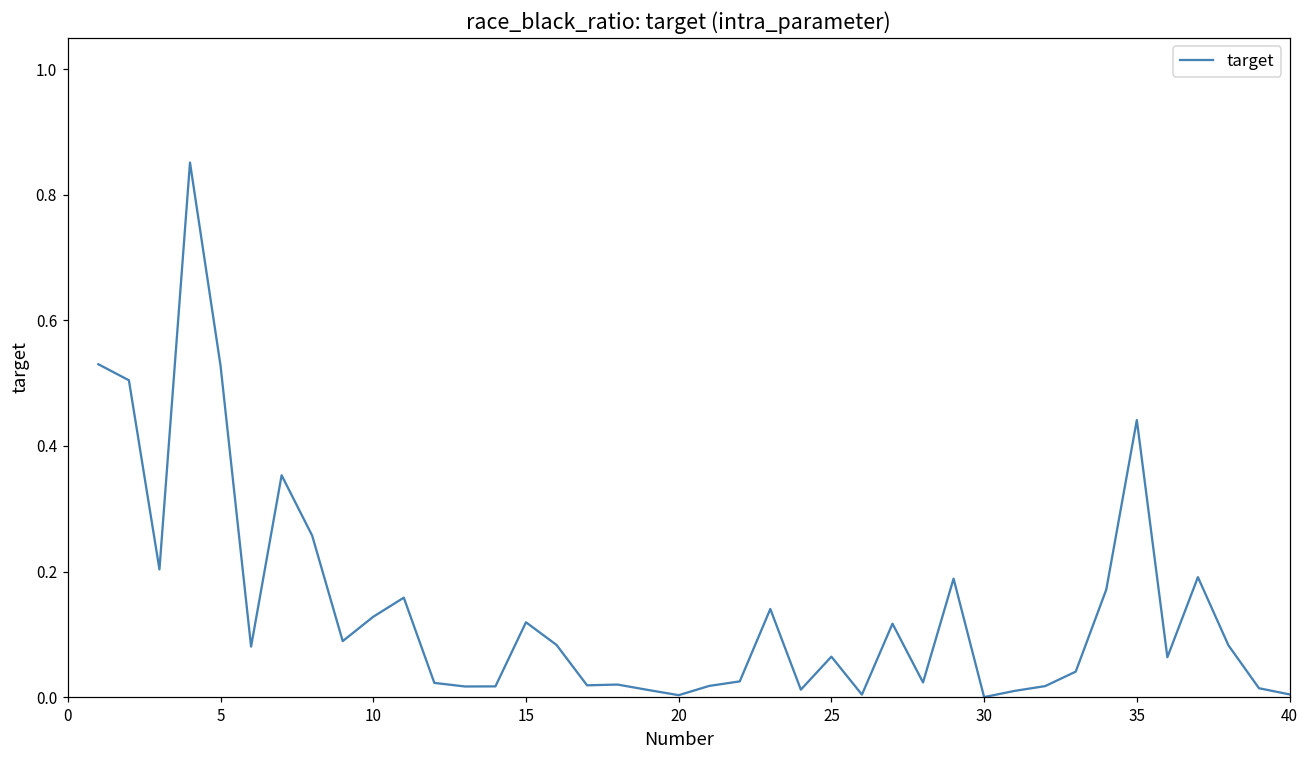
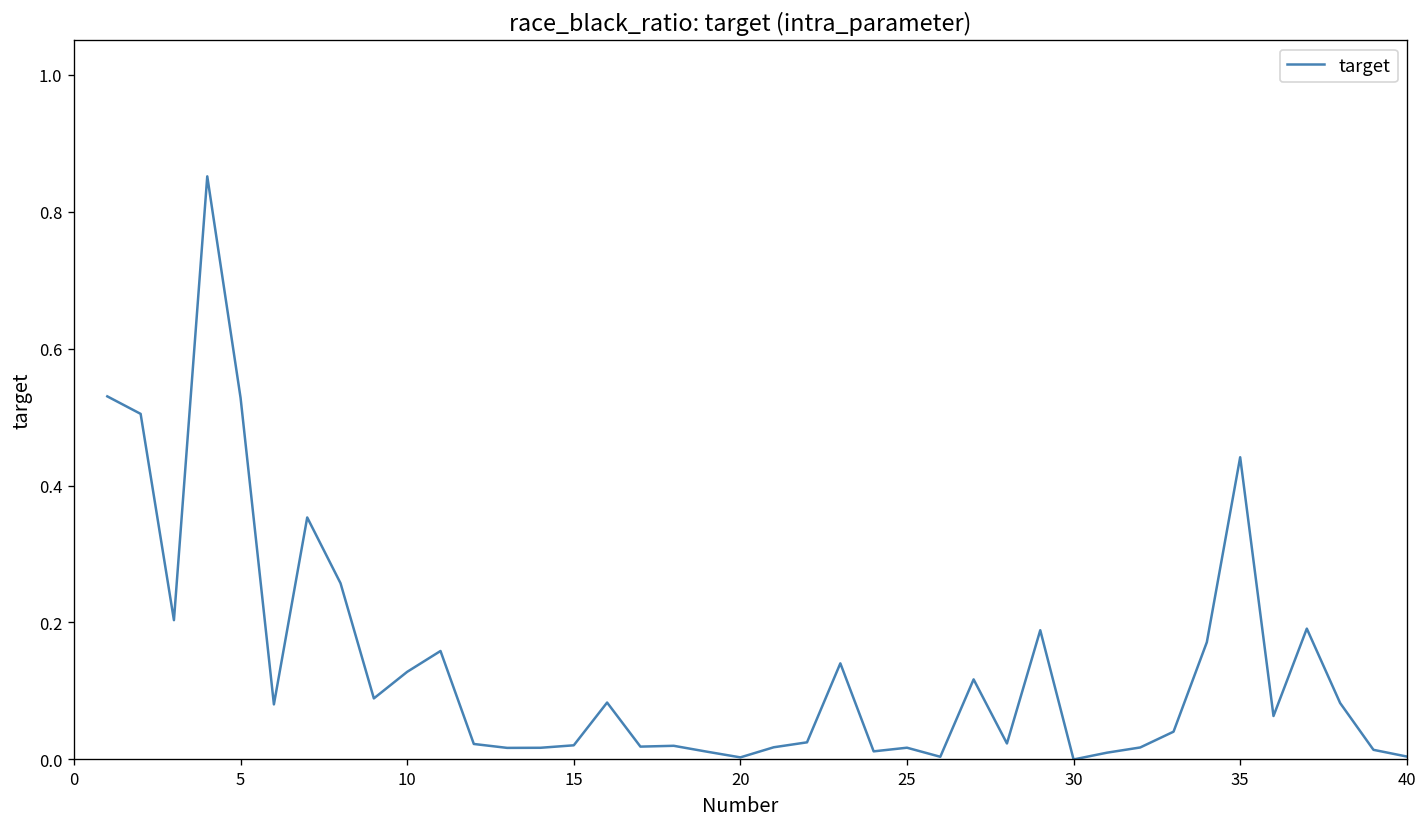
  {
    "5": 0.53,
    "10": 0.13,
-   "15": 0.12,
+   "15": 0.02,
    "20": 0.00,
-   "25": 0.06,
+   "25": 0.02,
    "30": 0.00,
    "35": 0.44,
    "40": 0.00
  }
